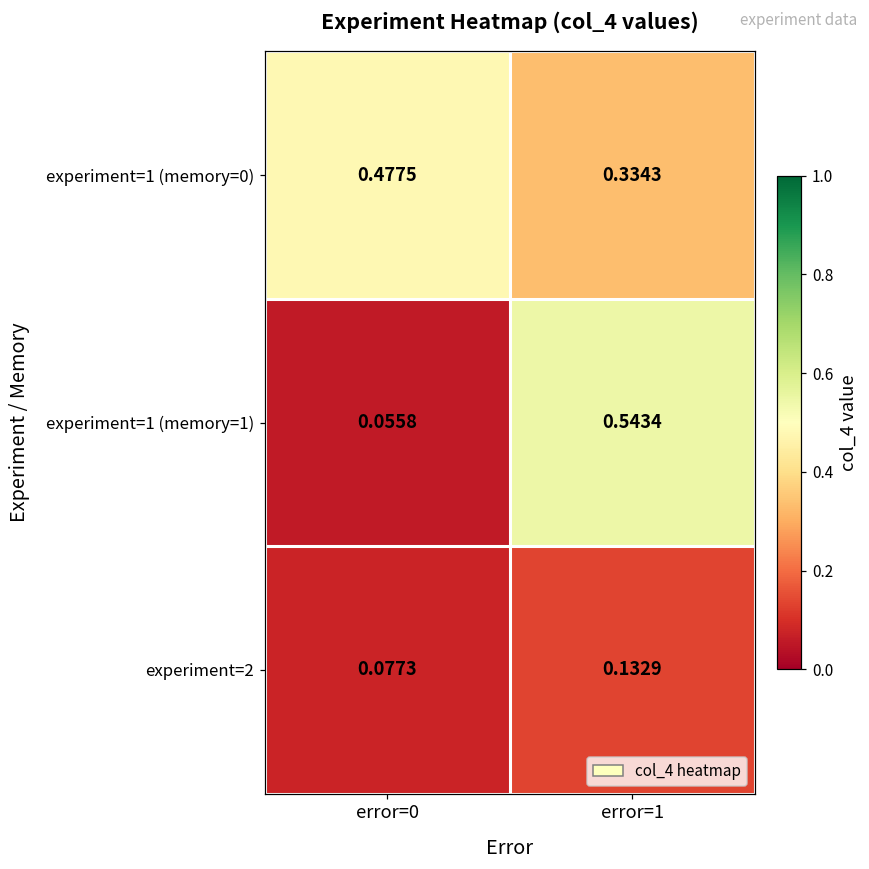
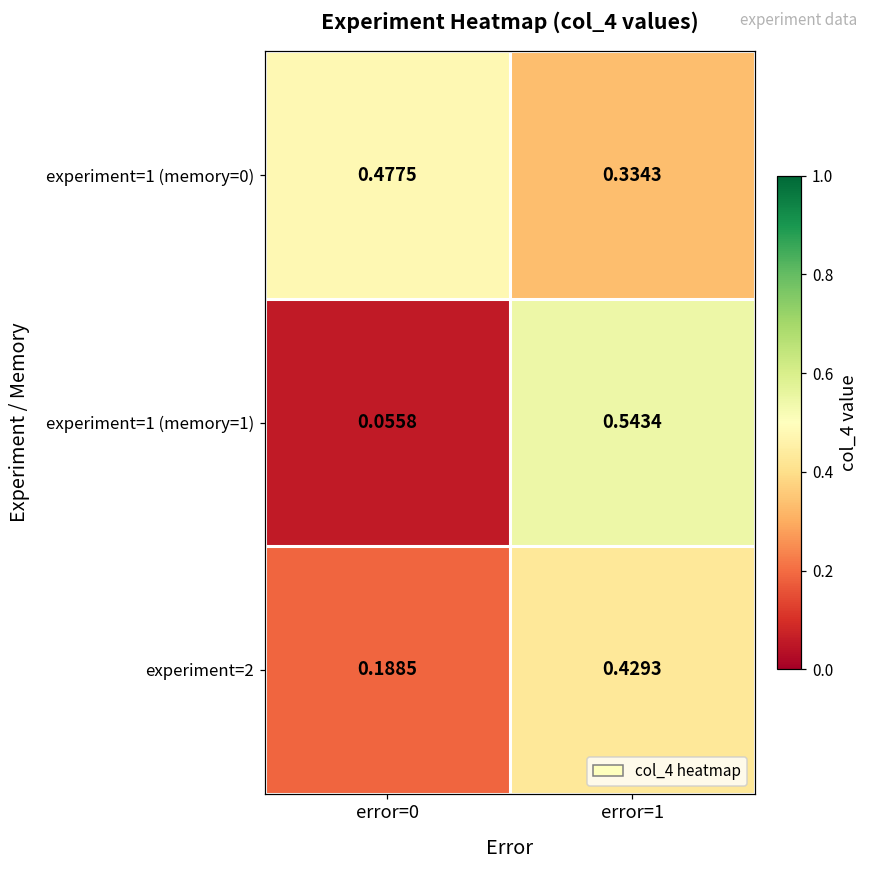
  {
    "experiment=1 (memory=0)": {
      "error=0": 0.4775,
      "error=1": 0.3343
    },
    "experiment=1 (memory=1)": {
      "error=0": 0.0558,
      "error=1": 0.5434
    },
    "experiment=2": {
-     "error=0": 0.0773,
-     "error=1": 0.1329
+     "error=0": 0.1885,
+     "error=1": 0.4293
    }
  }
